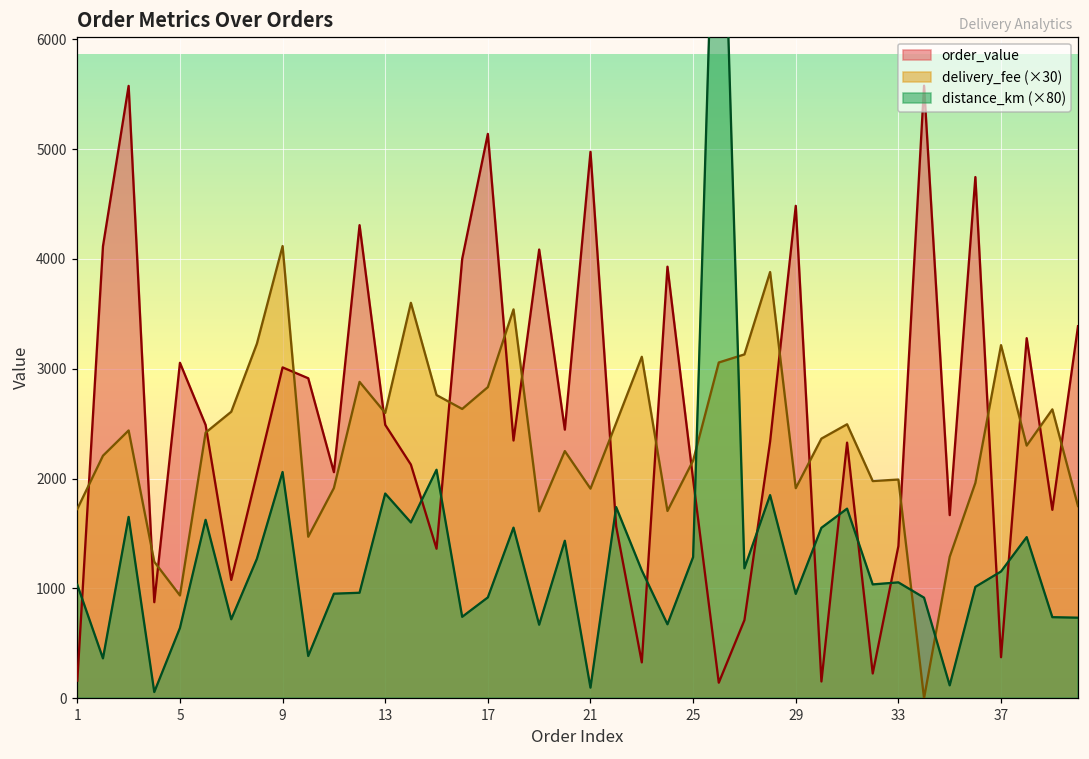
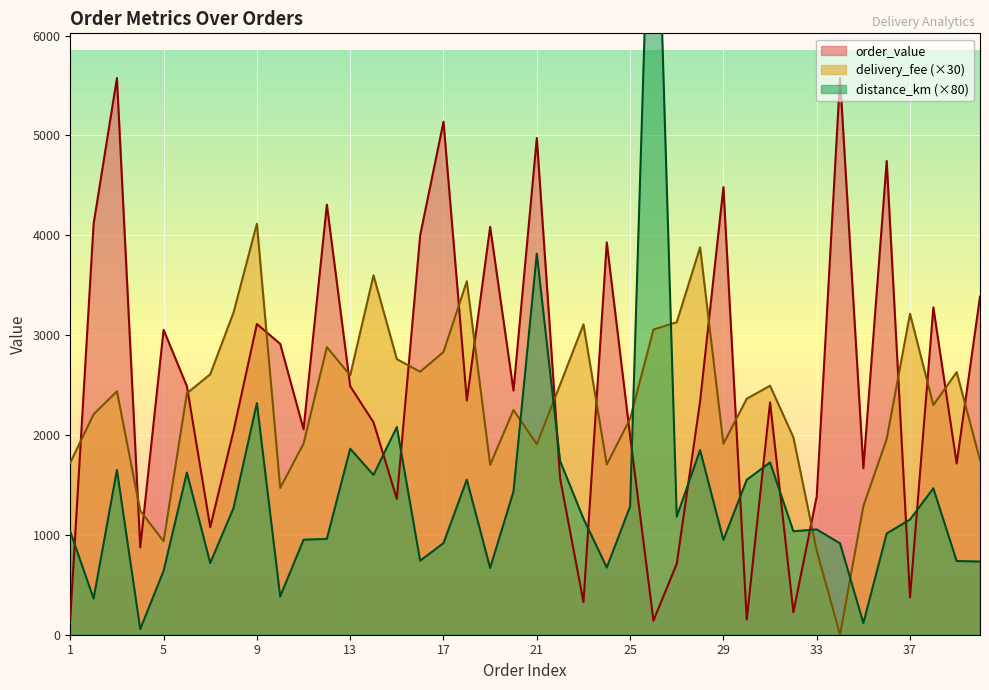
  {
    "order_value": {
      "1": 200,
      "5": 3100,
-     "9": 3000,
+     "9": 3100,
      "13": 2500,
      "17": 5100,
      "21": 5000,
      "25": 2000,
      "29": 4500,
      "33": 1400,
      "37": 400
    },
    "delivery_fee (×30)": {
      "1": 1700,
      "5": 900,
      "9": 4100,
      "13": 2600,
      "17": 2800,
      "21": 1900,
      "25": 2200,
      "29": 1900,
-     "33": 2000,
+     "33": 800,
      "37": 3200
    },
    "distance_km (×80)": {
      "1": 1000,
      "5": 600,
-     "9": 2100,
+     "9": 2300,
      "13": 1900,
      "17": 900,
-     "21": 100,
+     "21": 3800,
      "25": 1300,
      "29": 900,
      "33": 1100,
      "37": 1200
    }
  }
